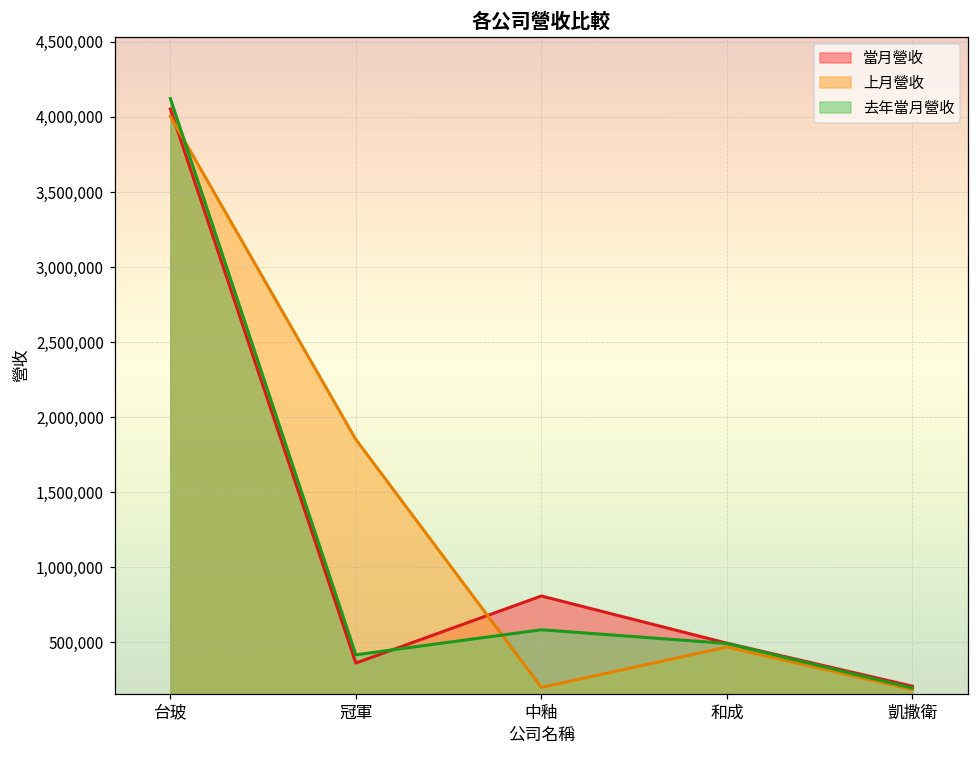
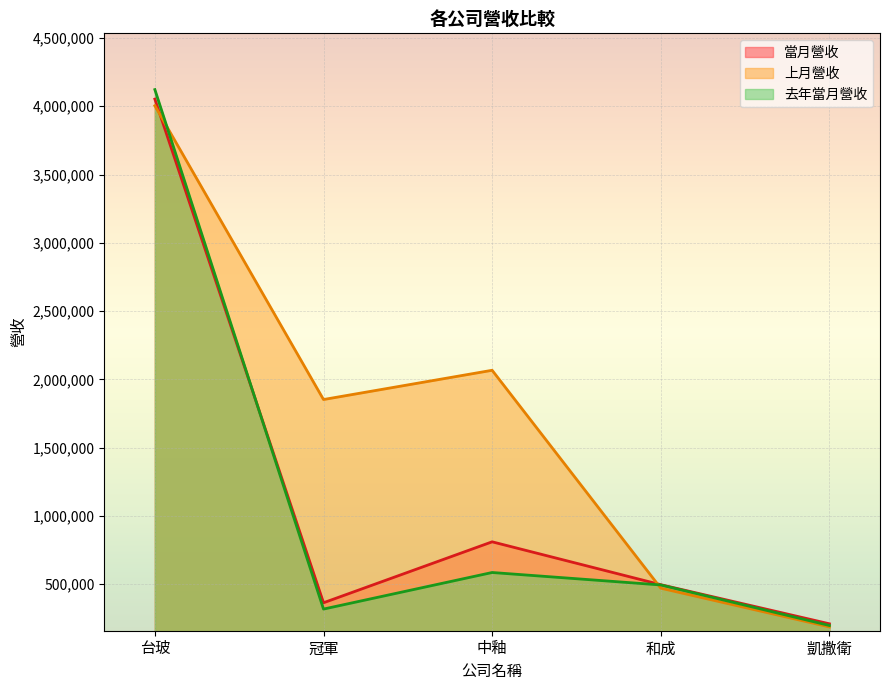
  {
    "當月營收": {
      "台玻": "4,050,000",
      "冠軍": "360,000",
      "中釉": "810,000"
    },
    "上月營收": {
      "台玻": "4,000,000",
      "冠軍": "1,850,000",
-     "中釉": "200,000",
+     "中釉": "2,070,000",
      "和成": "470,000"
    },
    "去年當月營收": {
      "台玻": "4,120,000",
-     "冠軍": "420,000",
+     "冠軍": "320,000",
      "中釉": "580,000"
    }
  }
